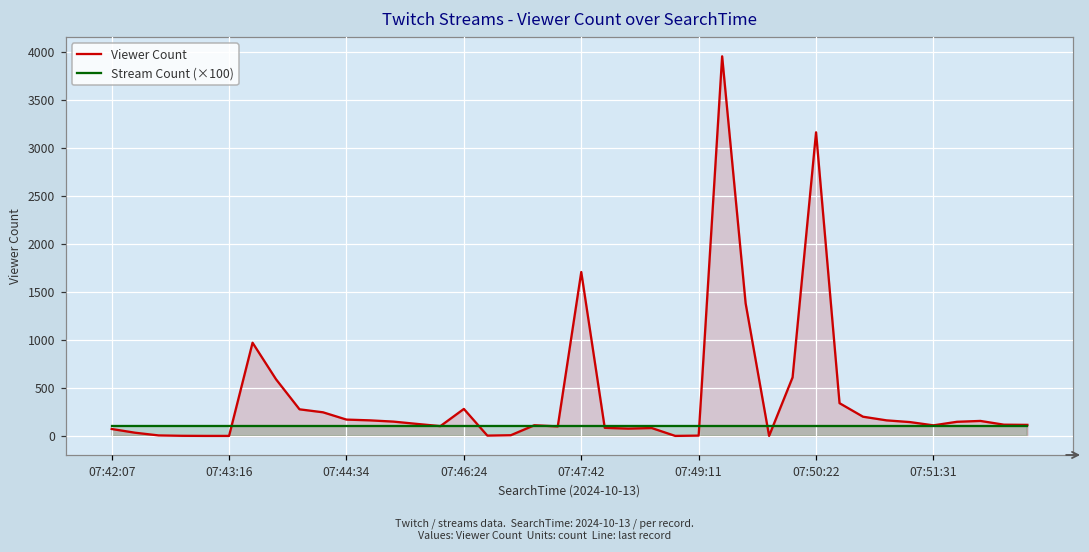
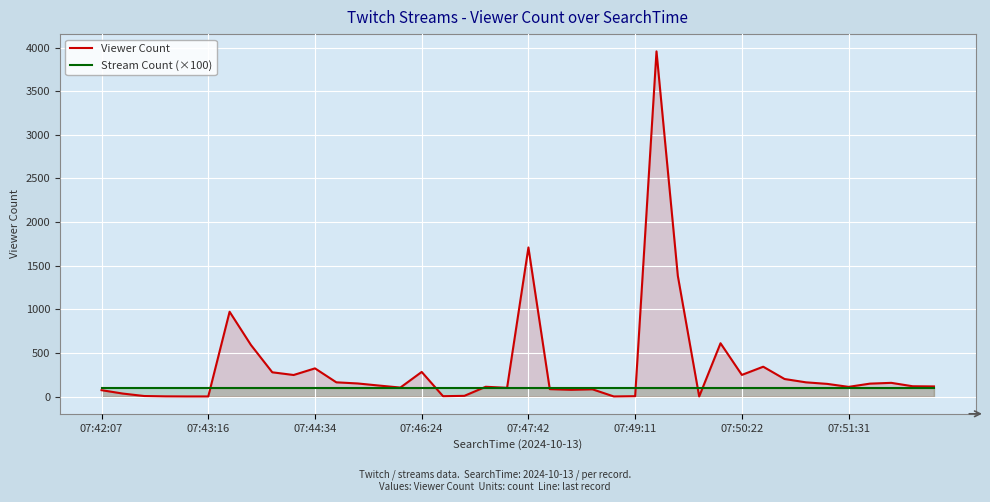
  {
    "Viewer Count": {
      "07:43:16": 0,
-     "07:44:34": 200,
+     "07:44:34": 300,
      "07:46:24": 300,
      "07:47:42": 1700,
      "07:49:11": 0,
-     "07:50:22": 3200
+     "07:50:22": 200
    },
    "Stream Count (×100)": {
      "07:43:16": 100,
      "07:44:34": 100,
      "07:46:24": 100,
      "07:47:42": 100,
      "07:49:11": 100,
      "07:50:22": 100
    }
  }
